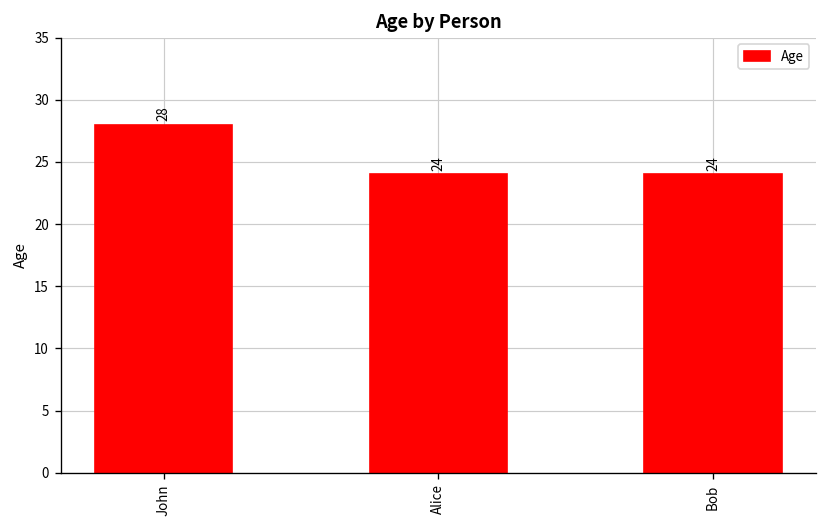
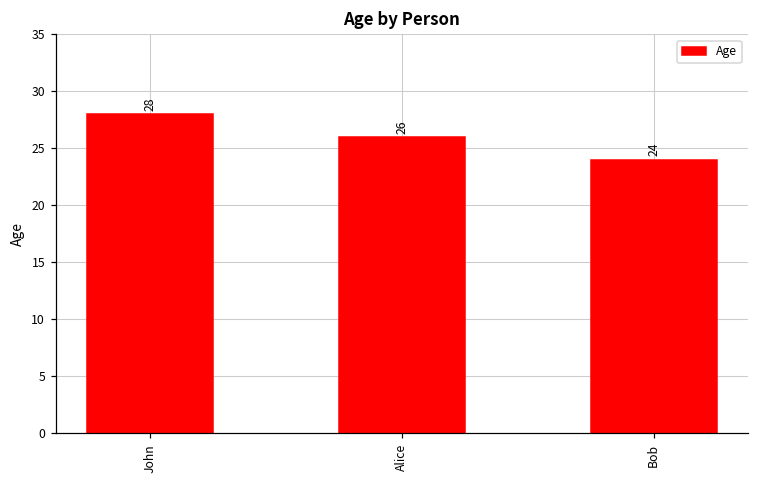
  {
    "John": 28,
-   "Alice": 24,
+   "Alice": 26,
    "Bob": 24
  }
